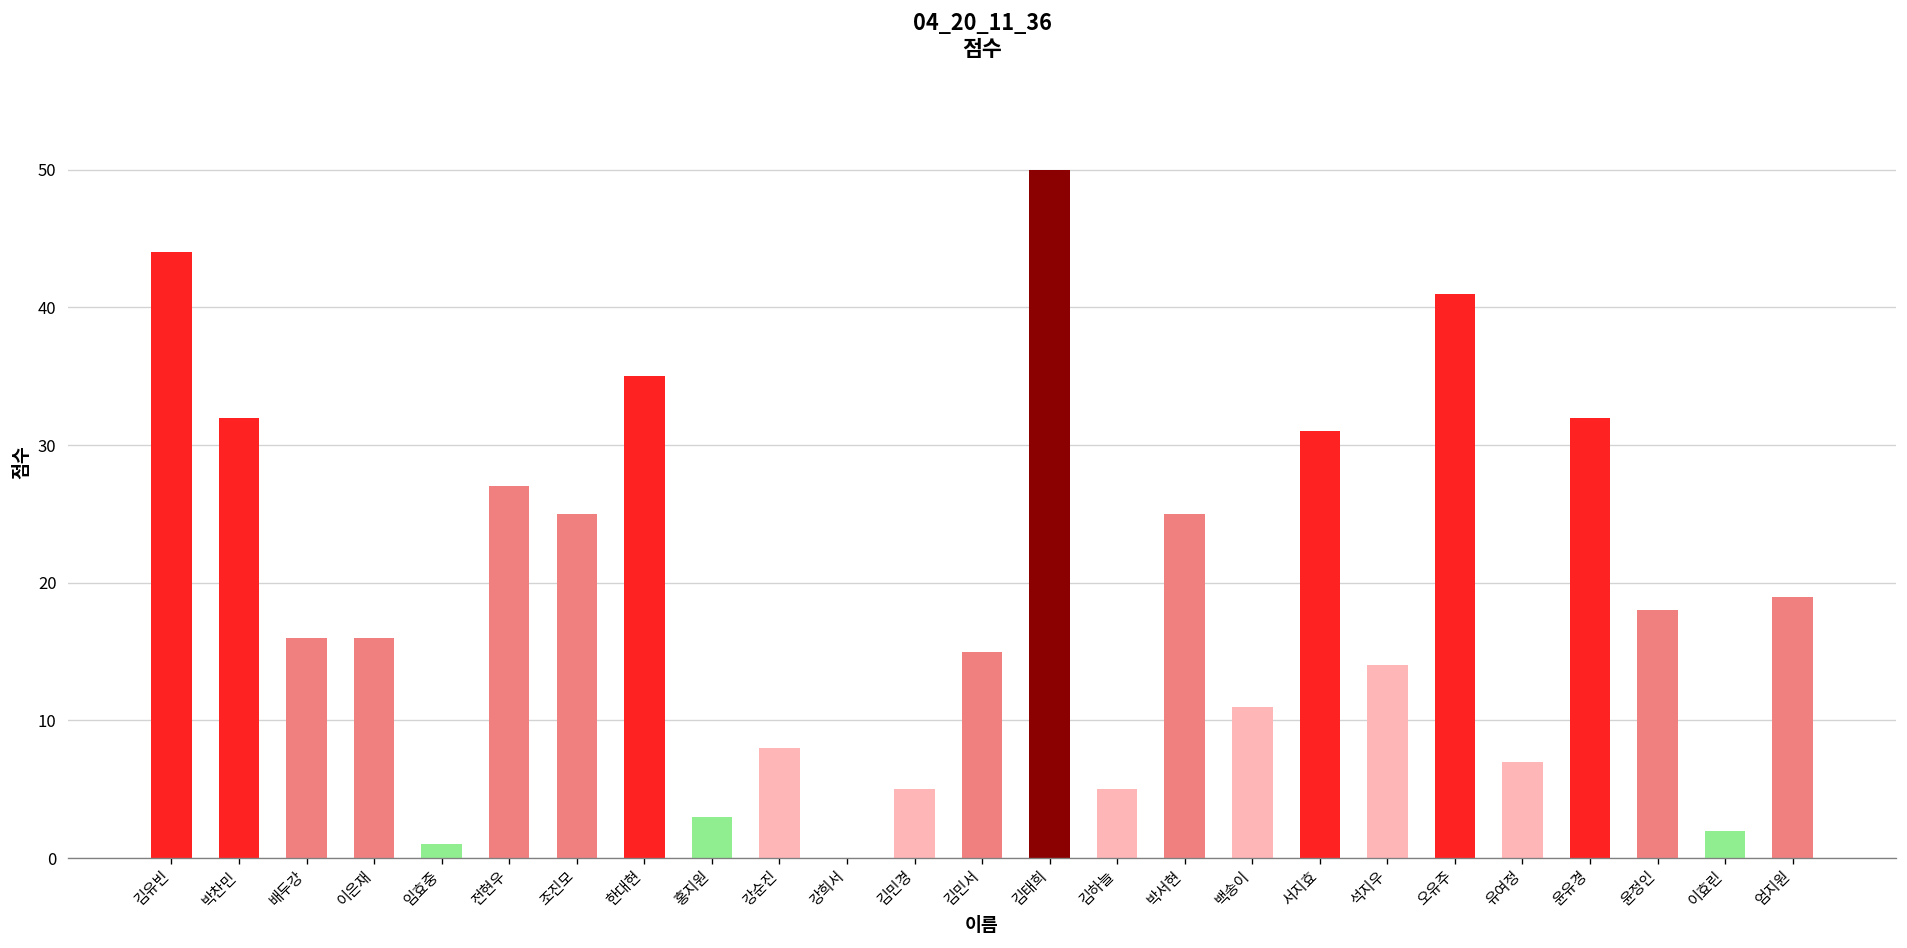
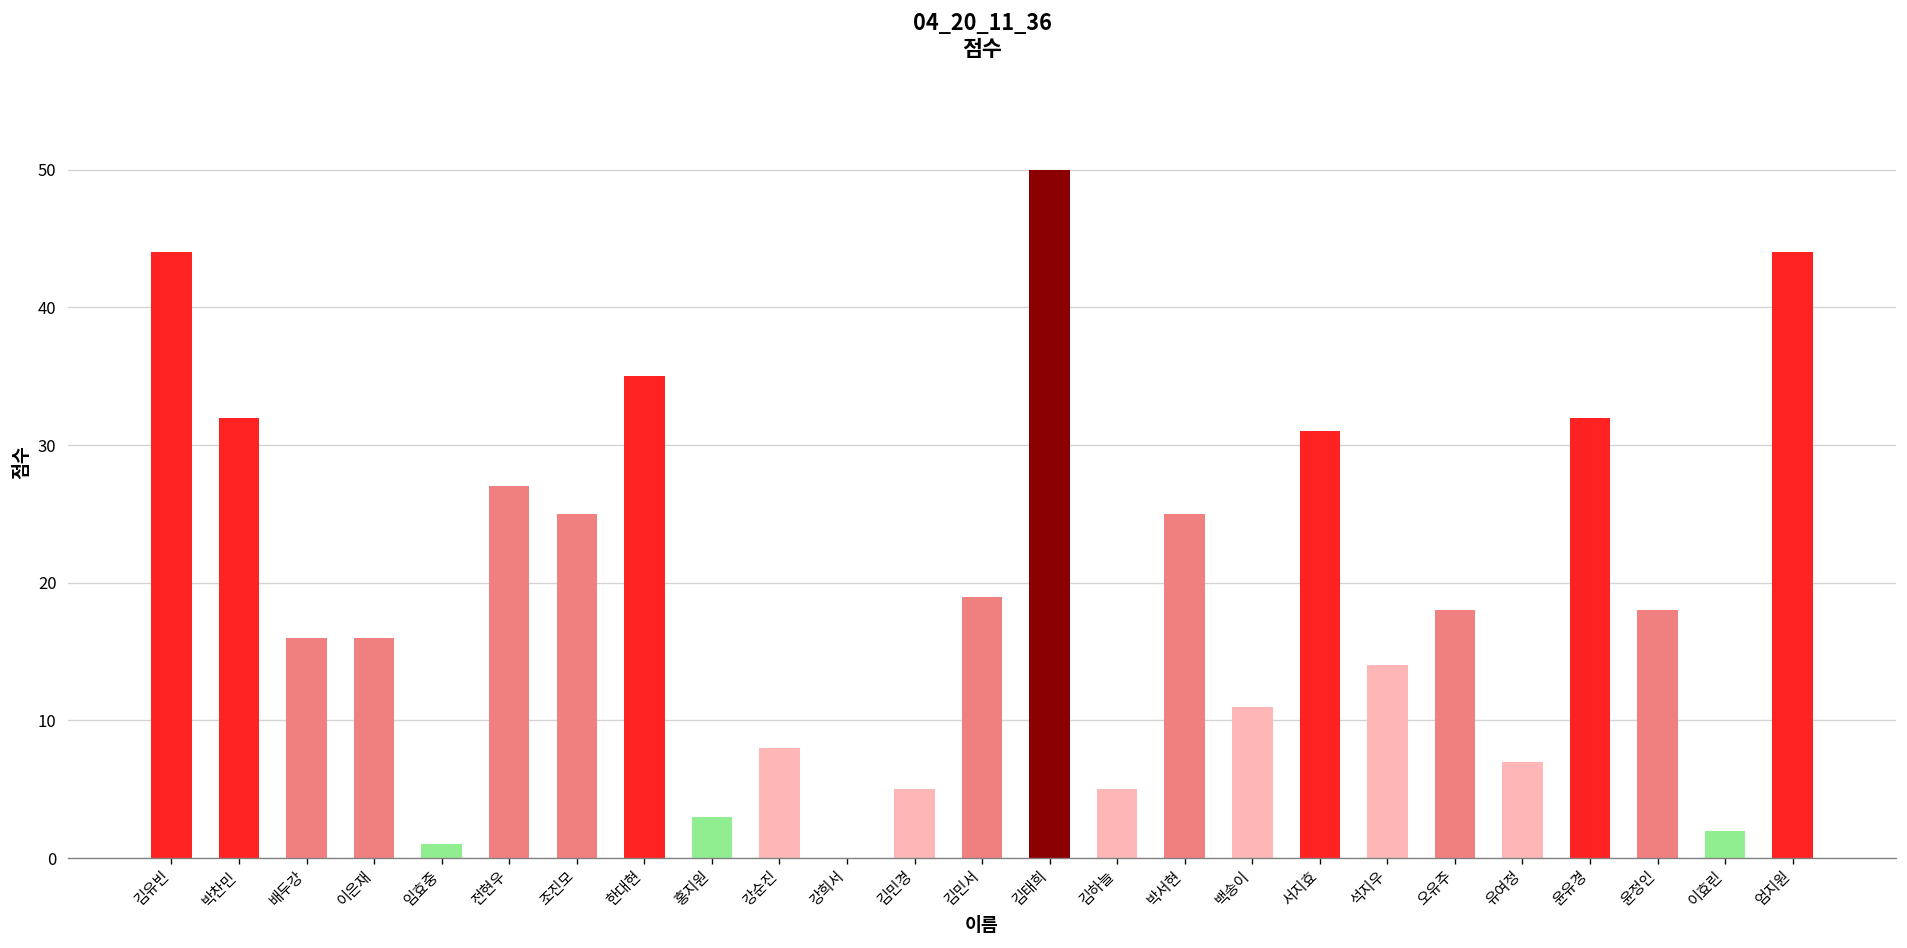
  {
    "김유빈": 44,
    "박찬민": 32,
    "배두강": 16,
    "이은재": 16,
    "임효중": 1,
    "전현우": 27,
    "조진모": 25,
    "한대현": 35,
    "홍지원": 3,
    "강순진": 8,
    "강희서": 0,
    "김민경": 5,
-   "김민서": 15,
+   "김민서": 19,
    "김태희": 50,
    "김하늘": 5,
    "박서현": 25,
    "백송이": 11,
    "서지효": 31,
    "석지우": 14,
-   "오유주": 41,
+   "오유주": 18,
    "유여정": 7,
    "윤유경": 32,
    "윤정인": 18,
    "이효린": 2,
-   "엄지원": 19
+   "엄지원": 44
  }
